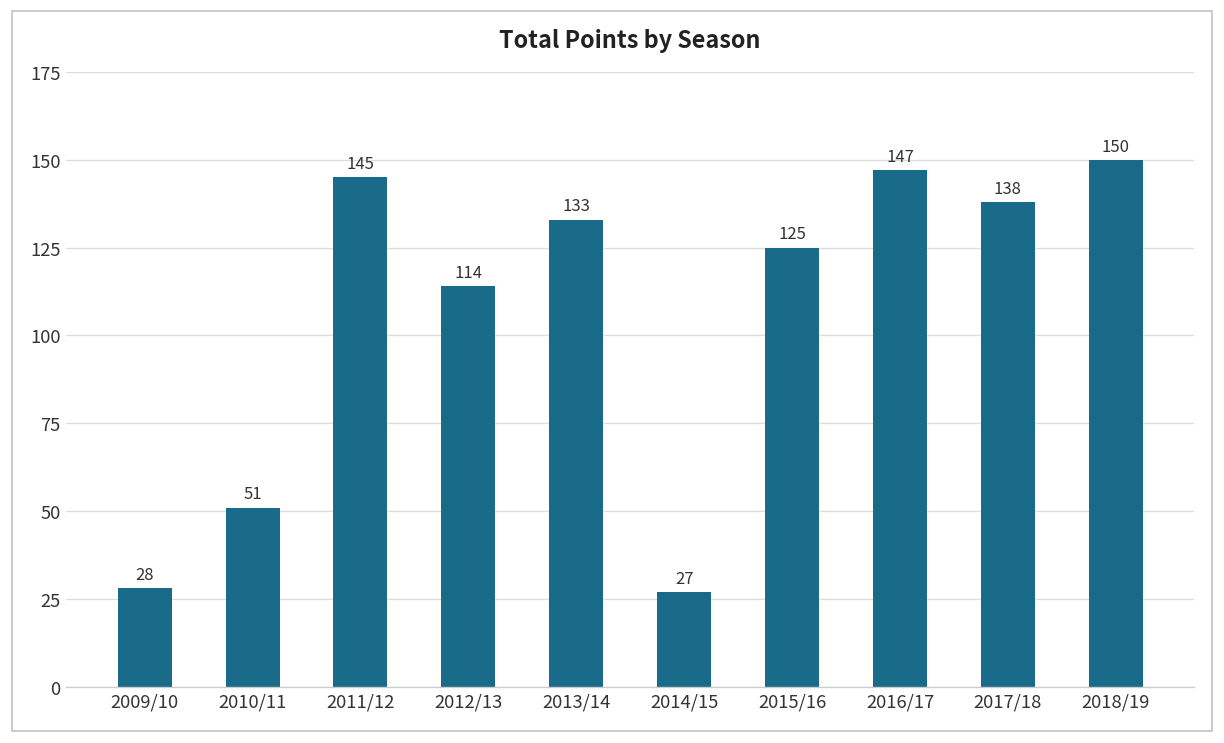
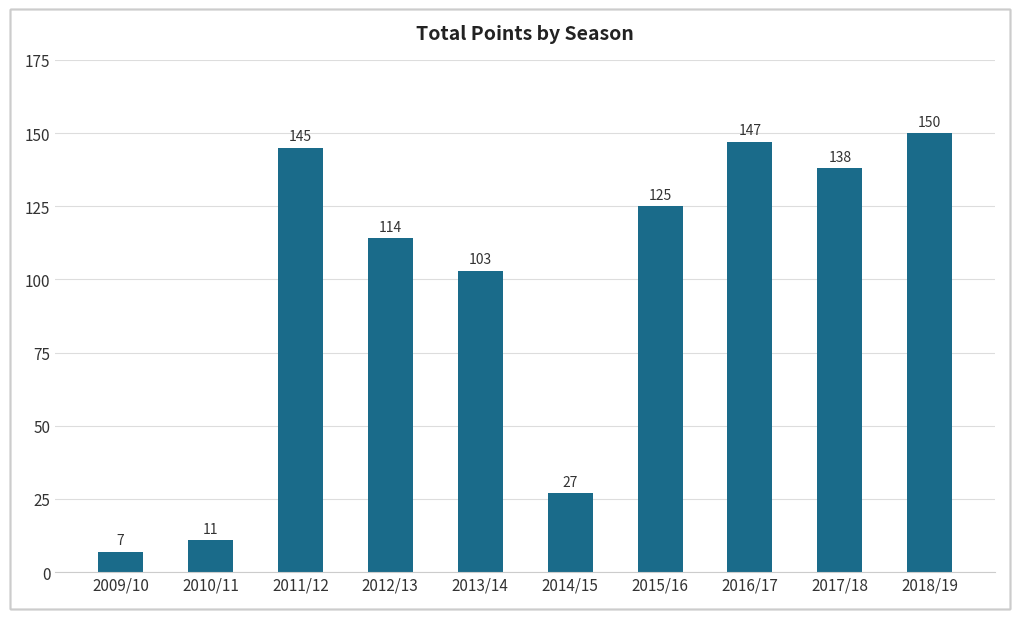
  {
-   "2009/10": 28,
-   "2010/11": 51,
+   "2009/10": 7,
+   "2010/11": 11,
    "2011/12": 145,
    "2012/13": 114,
-   "2013/14": 133,
+   "2013/14": 103,
    "2014/15": 27,
    "2015/16": 125,
    "2016/17": 147,
    "2017/18": 138,
    "2018/19": 150
  }
